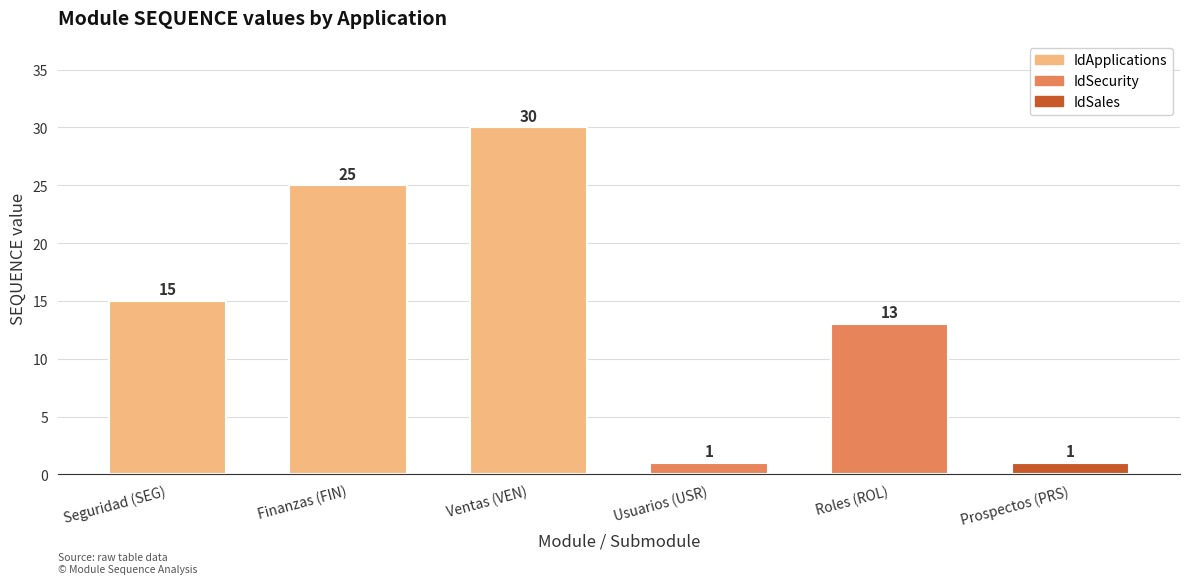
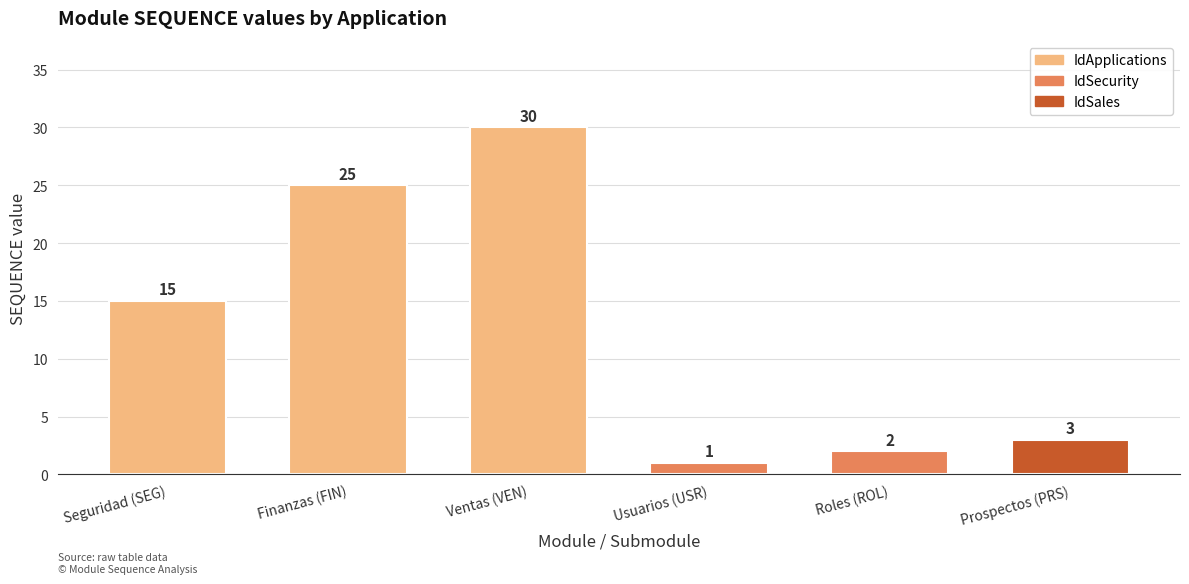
  {
    "Seguridad (SEG)": 15,
    "Finanzas (FIN)": 25,
    "Ventas (VEN)": 30,
    "Usuarios (USR)": 1,
-   "Roles (ROL)": 13,
-   "Prospectos (PRS)": 1
+   "Roles (ROL)": 2,
+   "Prospectos (PRS)": 3
  }
